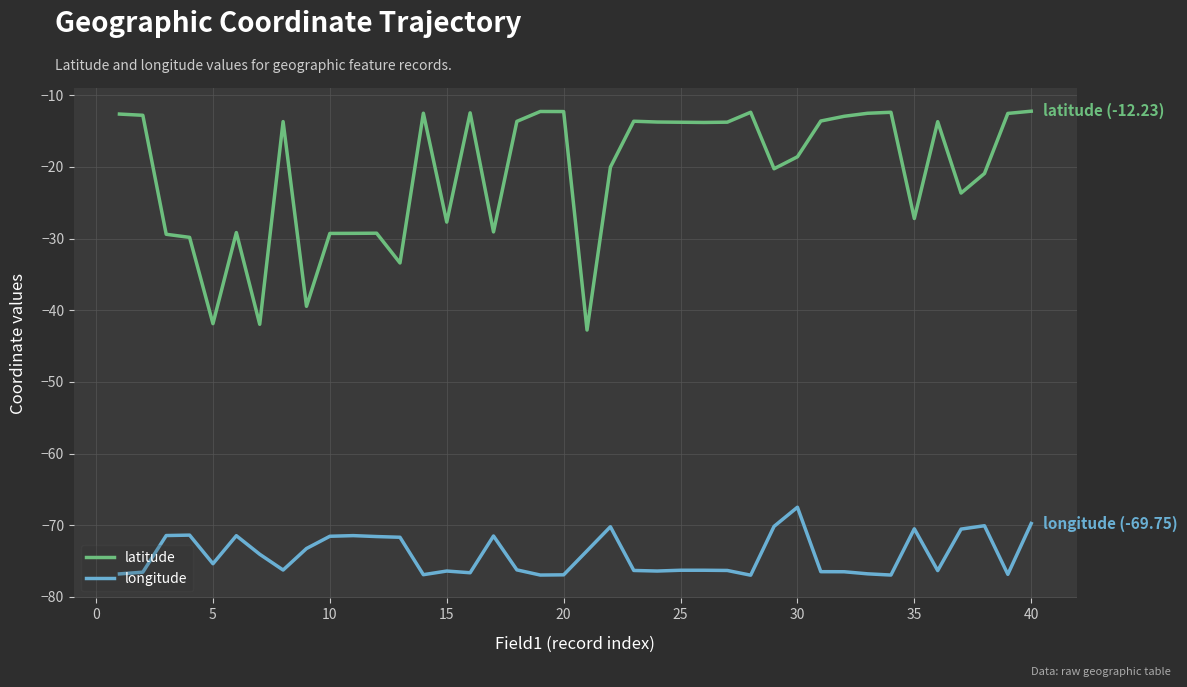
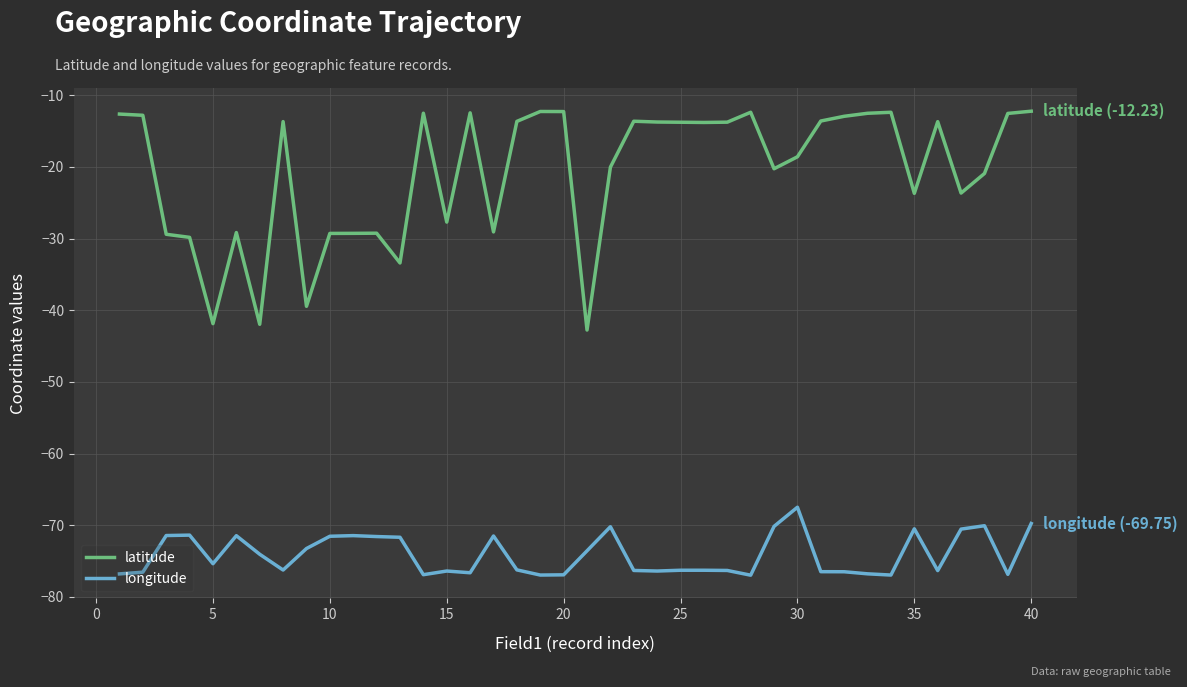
  {
    "latitude": {
      "5": "-42",
      "10": "-29",
      "15": "-28",
      "20": "-12",
      "25": "-14",
      "30": "-19",
-     "35": "-27"
+     "35": "-24"
    },
    "longitude": {
      "40": "(-69.75)"
    }
  }
